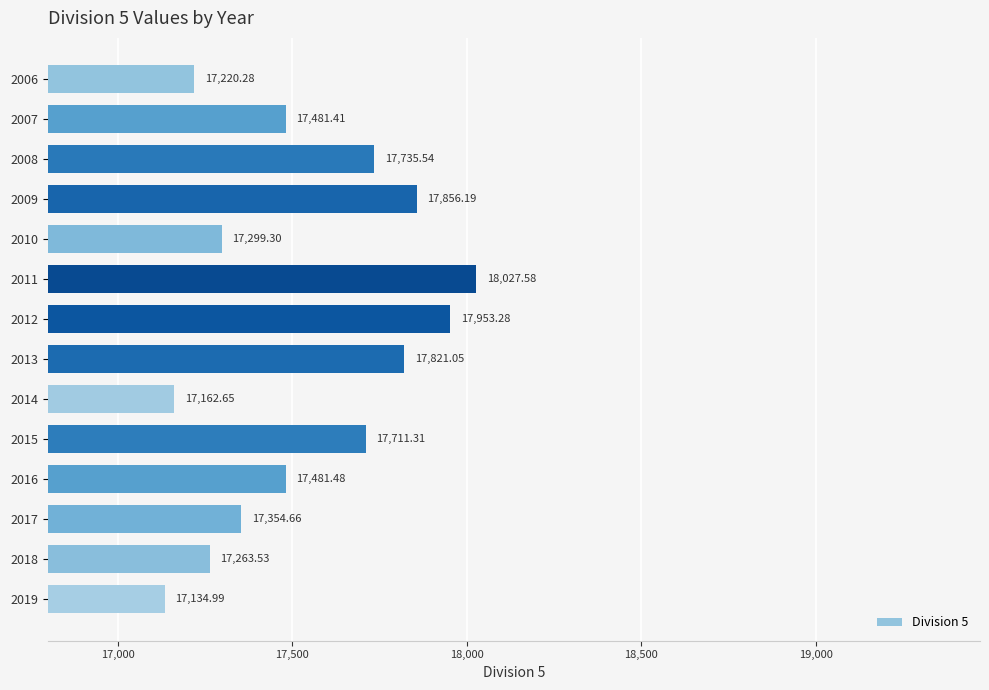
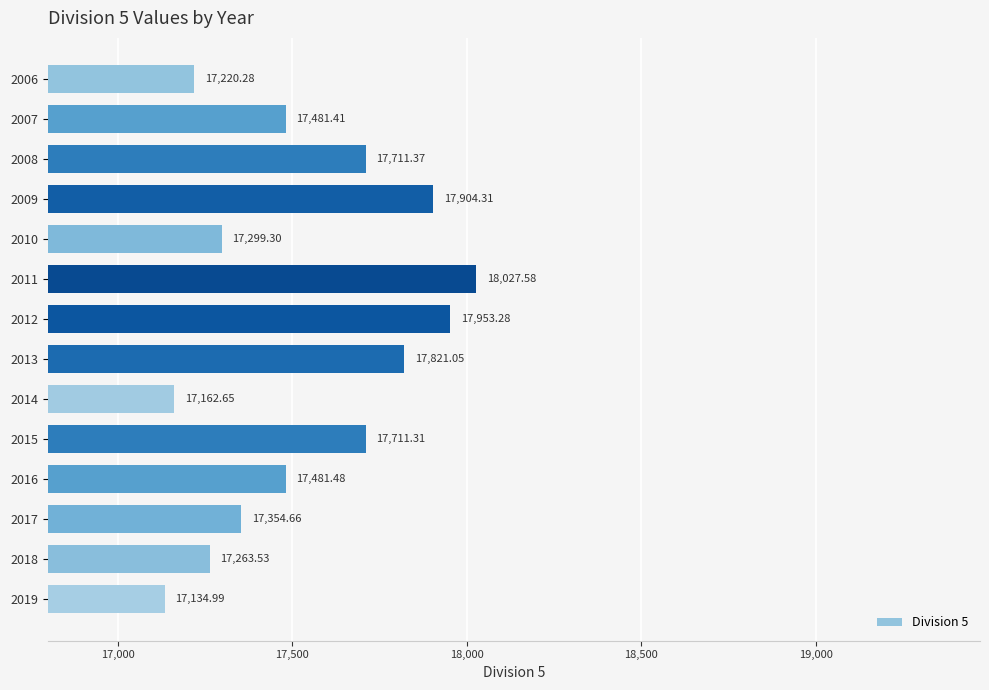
  {
    "2006": "17,220.28",
    "2007": "17,481.41",
-   "2008": "17,735.54",
-   "2009": "17,856.19",
+   "2008": "17,711.37",
+   "2009": "17,904.31",
    "2010": "17,299.30",
    "2011": "18,027.58",
    "2012": "17,953.28",
    "2013": "17,821.05",
    "2014": "17,162.65",
    "2015": "17,711.31",
    "2016": "17,481.48",
    "2017": "17,354.66",
    "2018": "17,263.53",
    "2019": "17,134.99"
  }
